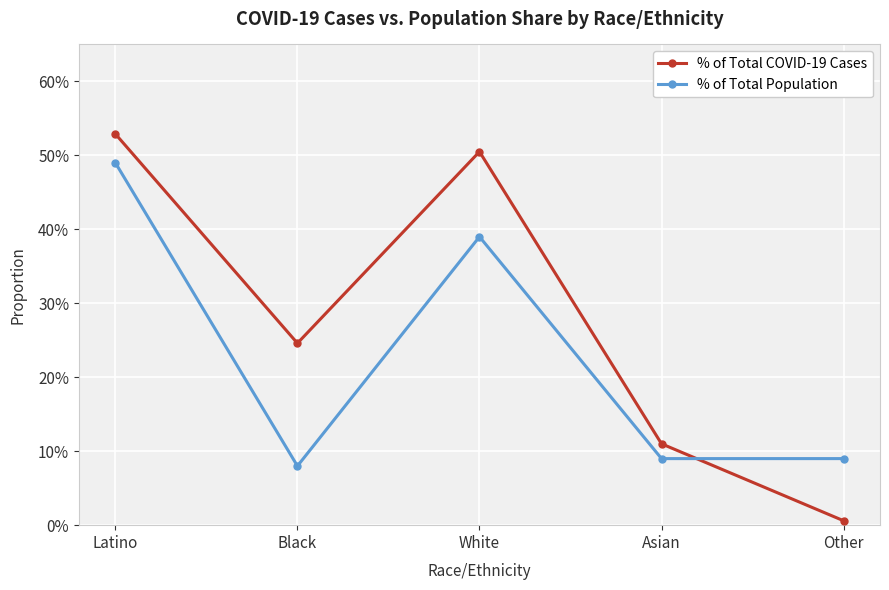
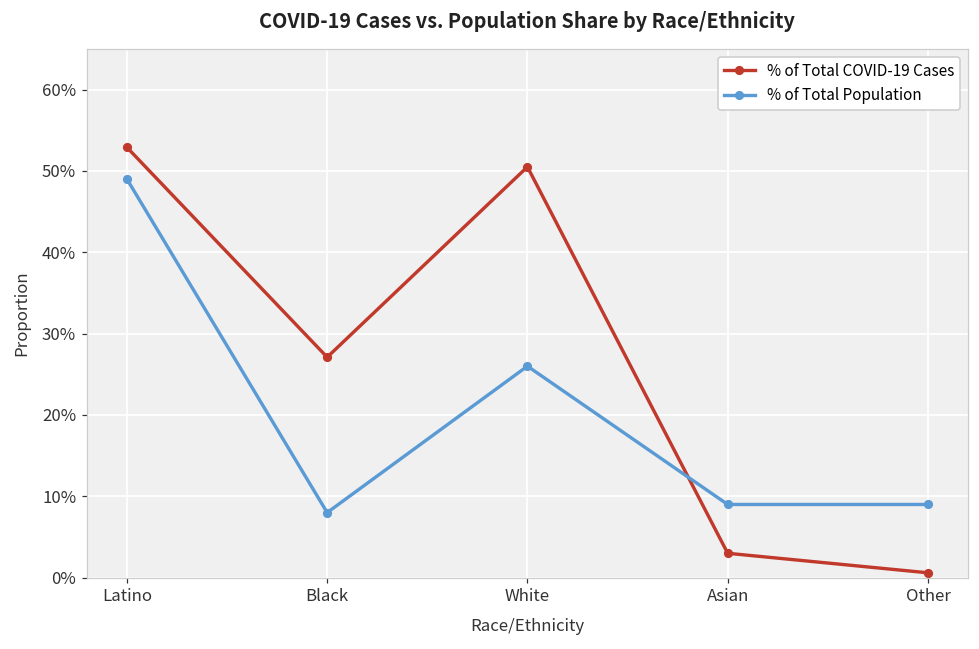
  {
    "% of Total COVID-19 Cases": {
      "Latino": "53%",
-     "Black": "25%",
+     "Black": "27%",
      "White": "51%",
-     "Asian": "11%",
+     "Asian": "3%",
      "Other": "1%"
    },
    "% of Total Population": {
      "Latino": "49%",
      "Black": "8%",
-     "White": "39%",
+     "White": "26%",
      "Asian": "9%",
      "Other": "9%"
    }
  }
